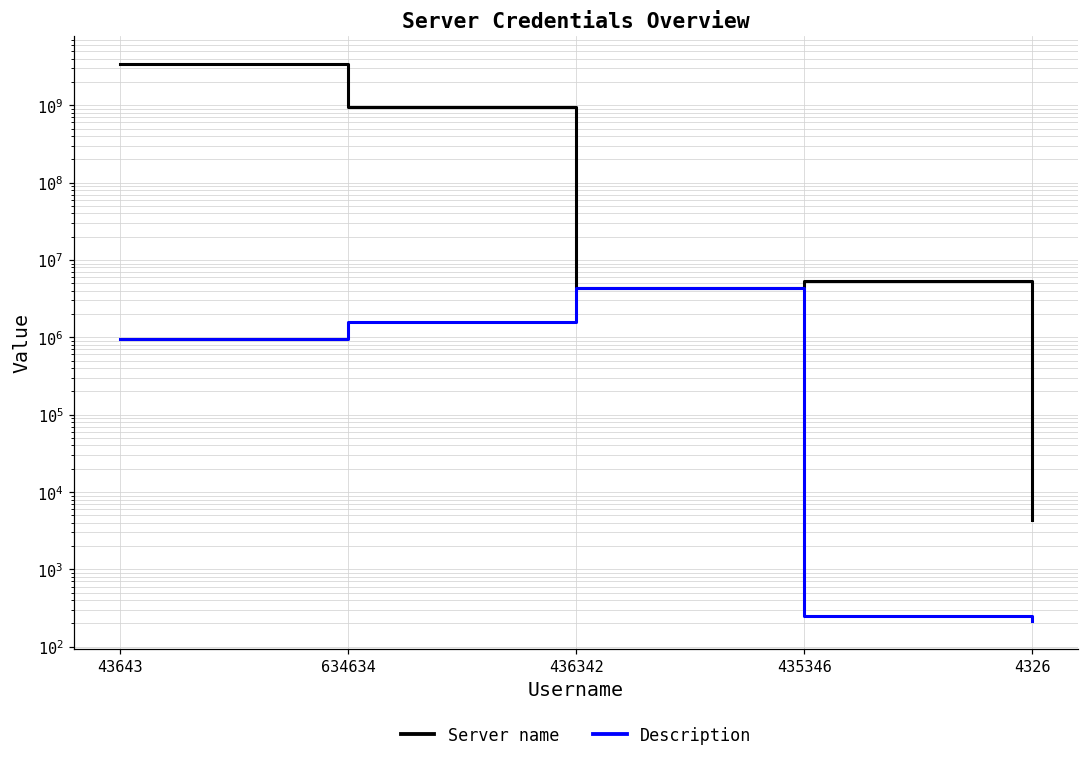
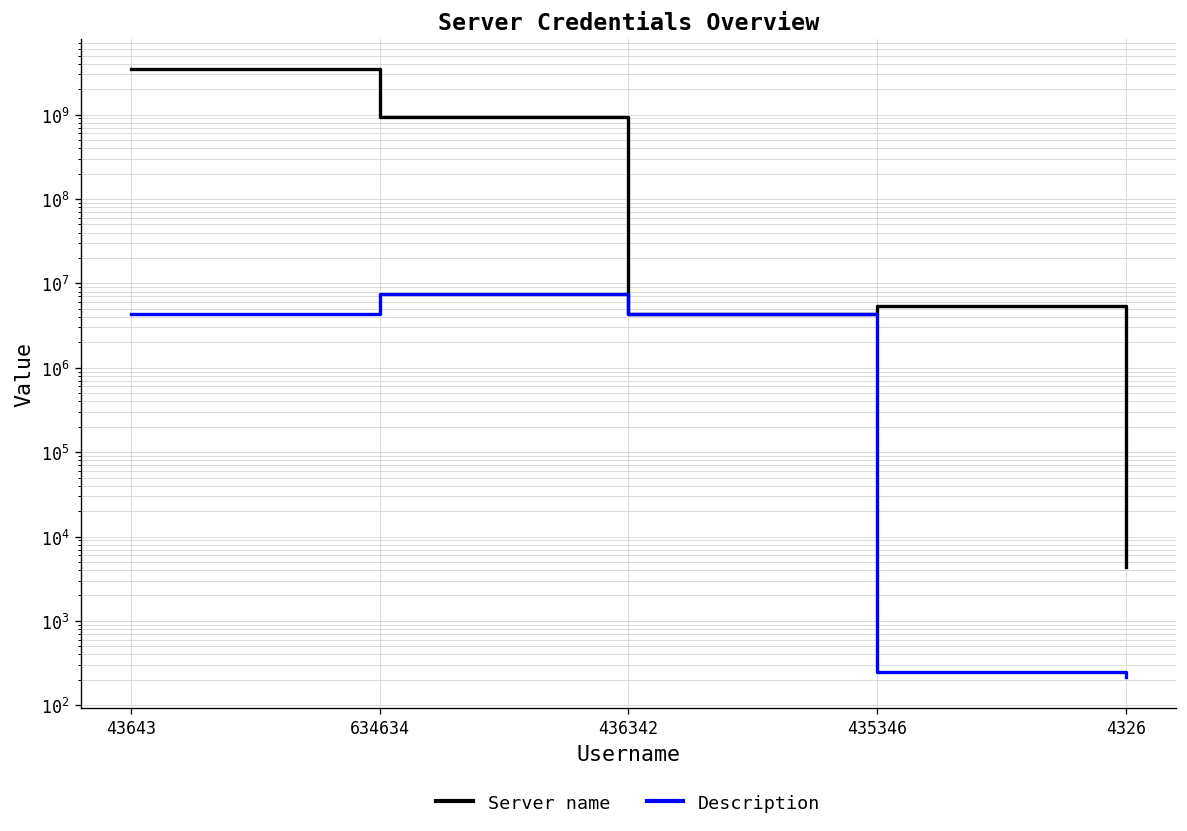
  {
    "Server name": {
      "43643": 3000000000,
      "634634": 900000000,
      "435346": 5000000,
      "4326": 4000
    },
    "Description": {
-     "43643": 1000000,
-     "634634": 1600000,
+     "43643": 4000000,
+     "634634": 8000000,
      "435346": 250,
      "4326": 210
    }
  }
